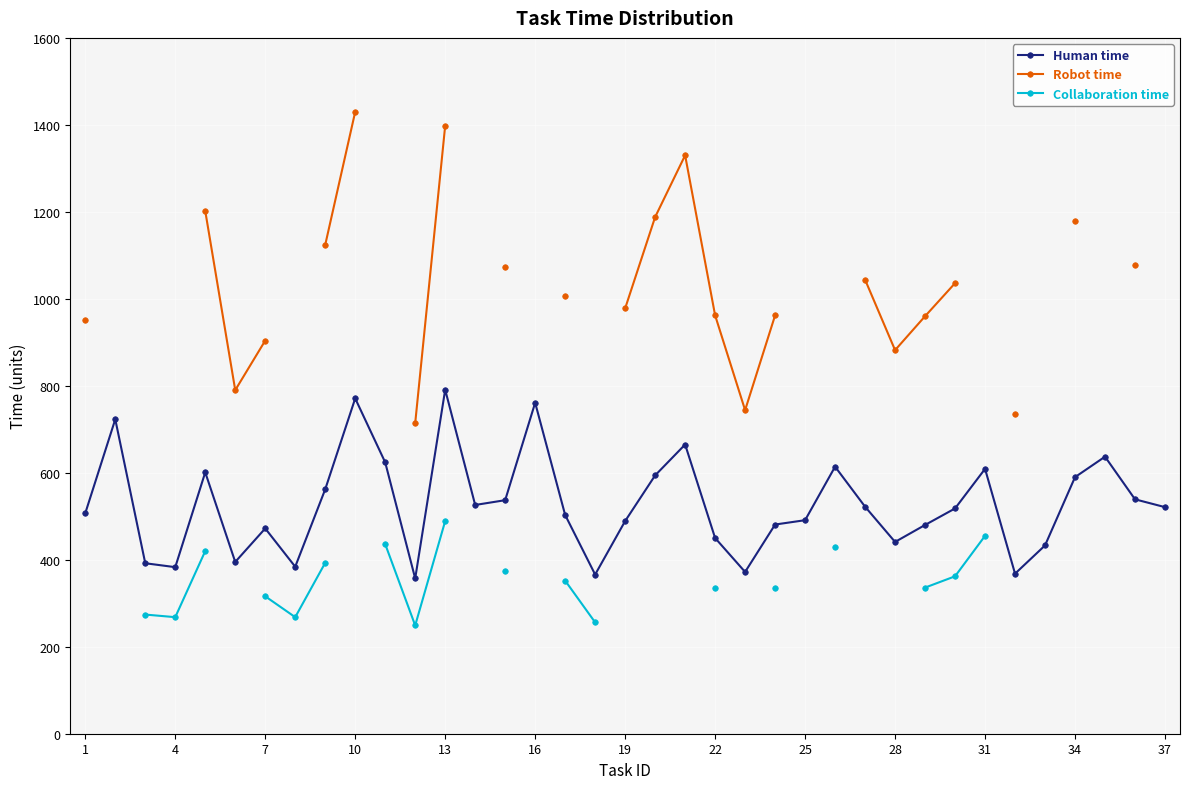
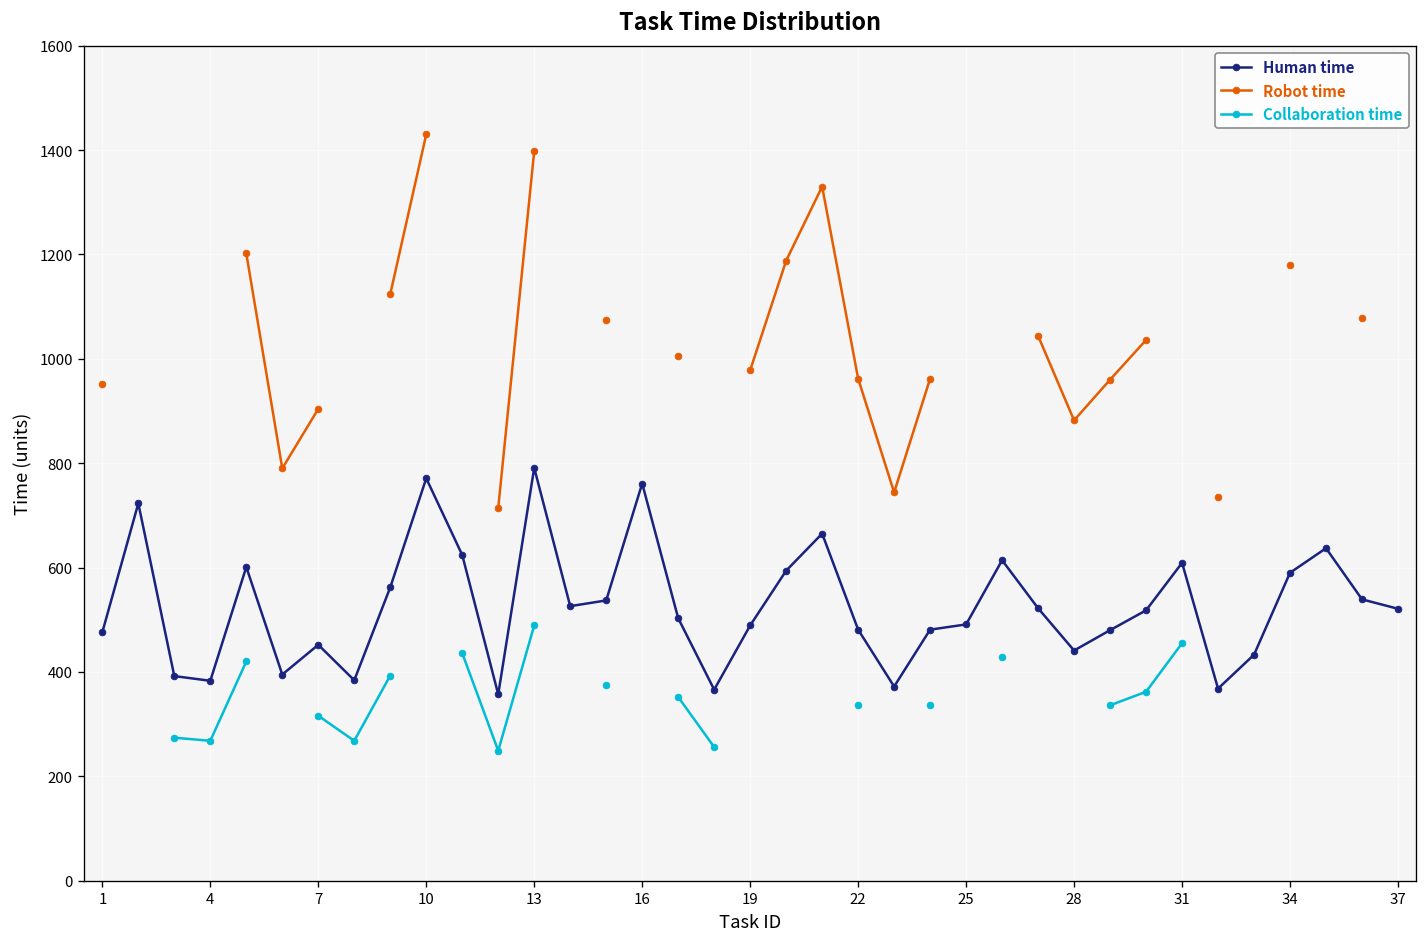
  {
    "Human time": {
-     "1": 510,
+     "1": 480,
      "4": 380,
-     "7": 470,
+     "7": 450,
      "10": 770,
      "13": 790,
      "16": 760,
      "19": 490,
-     "22": 450,
+     "22": 480,
      "25": 490,
      "28": 440,
      "31": 610,
      "34": 590,
      "37": 520
    },
    "Robot time": {
      "1": 950,
      "7": 900,
      "10": 1430,
      "13": 1400,
      "19": 980,
      "22": 960,
      "28": 880,
      "34": 1180
    },
    "Collaboration time": {
      "4": 270,
      "7": 320,
      "13": 490,
      "22": 340,
      "31": 460
    }
  }
